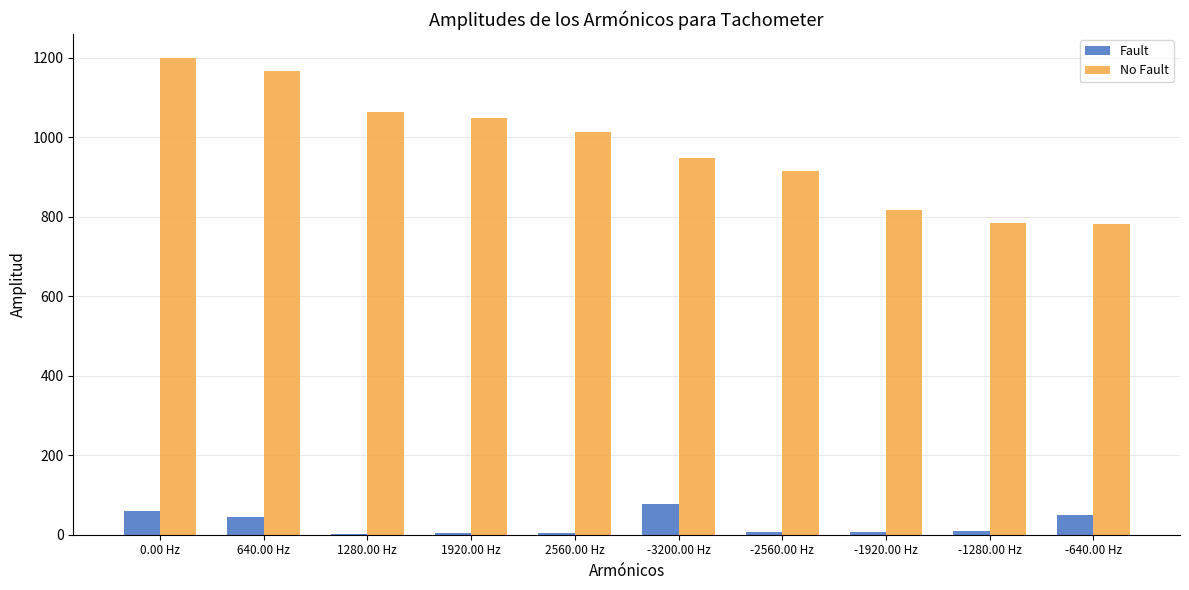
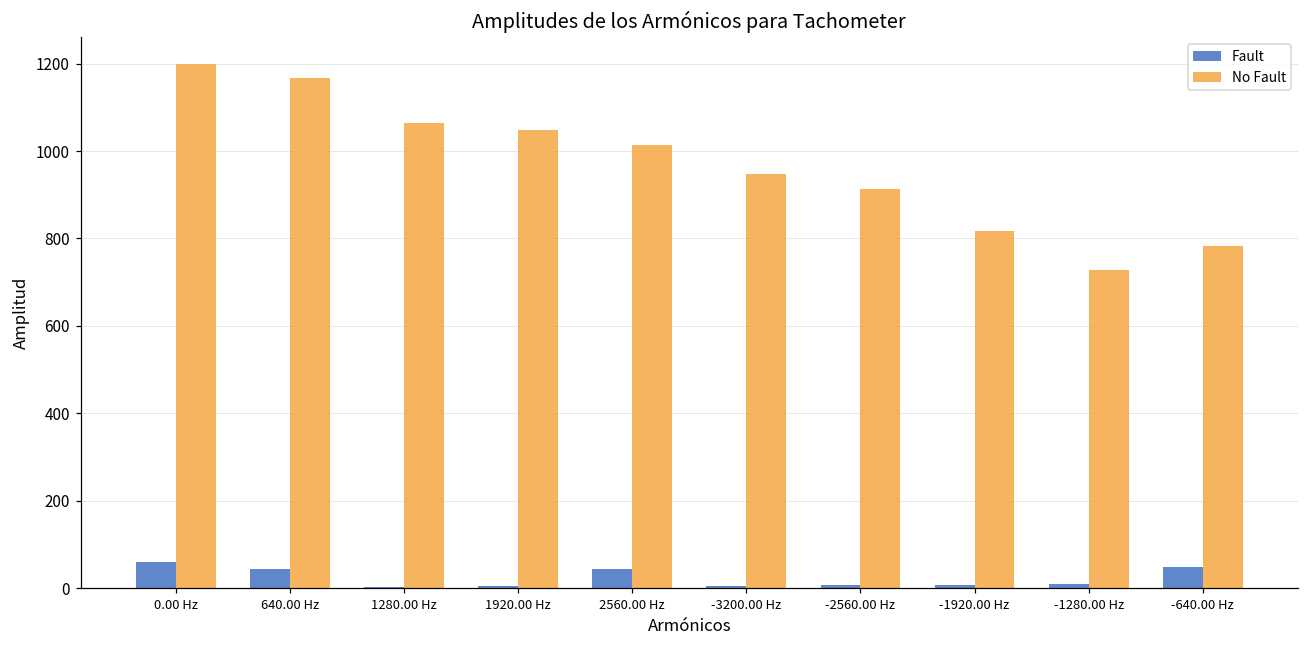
  {
    "Fault": {
      "0.00 Hz": 60,
      "640.00 Hz": 40,
-     "2560.00 Hz": 10,
-     "-3200.00 Hz": 80,
+     "2560.00 Hz": 40,
+     "-3200.00 Hz": 10,
      "-2560.00 Hz": 10,
      "-1920.00 Hz": 10,
      "-1280.00 Hz": 10,
      "-640.00 Hz": 50
    },
    "No Fault": {
      "0.00 Hz": 1200,
      "640.00 Hz": 1170,
      "1280.00 Hz": 1060,
      "1920.00 Hz": 1050,
      "2560.00 Hz": 1010,
      "-3200.00 Hz": 950,
      "-2560.00 Hz": 910,
      "-1920.00 Hz": 820,
-     "-1280.00 Hz": 780,
+     "-1280.00 Hz": 730,
      "-640.00 Hz": 780
    }
  }
